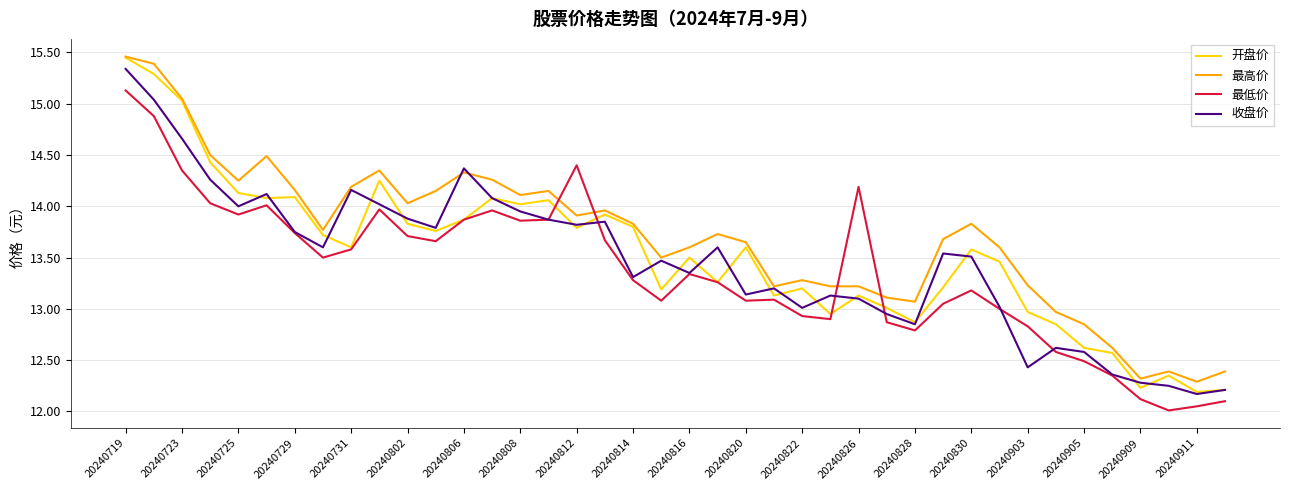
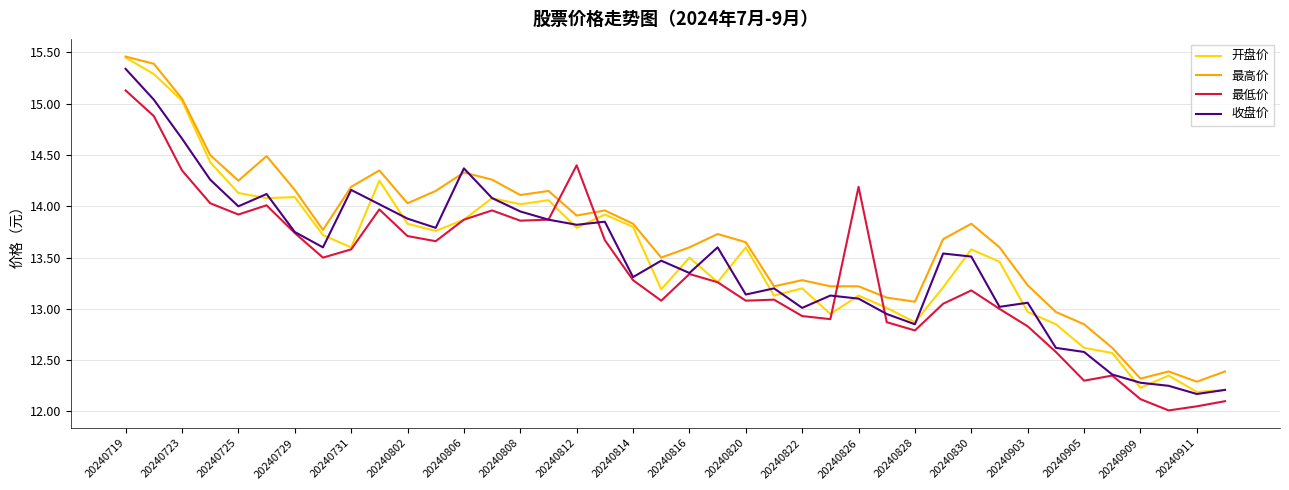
  {
    "最低价": {
      "20240719": 15.13,
      "20240723": 14.35,
      "20240725": 13.92,
      "20240802": 13.71,
      "20240808": 13.86,
      "20240812": 14.40,
      "20240814": 13.28,
      "20240820": 13.08,
      "20240822": 12.93,
      "20240826": 14.19,
      "20240828": 12.79,
      "20240830": 13.18,
      "20240903": 12.83,
-     "20240905": 12.49,
+     "20240905": 12.30,
      "20240909": 12.12,
      "20240911": 12.05
    },
    "收盘价": {
      "20240719": 15.34,
      "20240723": 14.66,
      "20240725": 14.00,
      "20240731": 14.16,
      "20240802": 13.88,
      "20240806": 14.37,
      "20240808": 13.95,
      "20240812": 13.82,
      "20240814": 13.31,
      "20240820": 13.14,
      "20240822": 13.01,
      "20240826": 13.10,
      "20240830": 13.51,
-     "20240903": 12.43,
+     "20240903": 13.06,
      "20240905": 12.58,
      "20240909": 12.28
    }
  }
